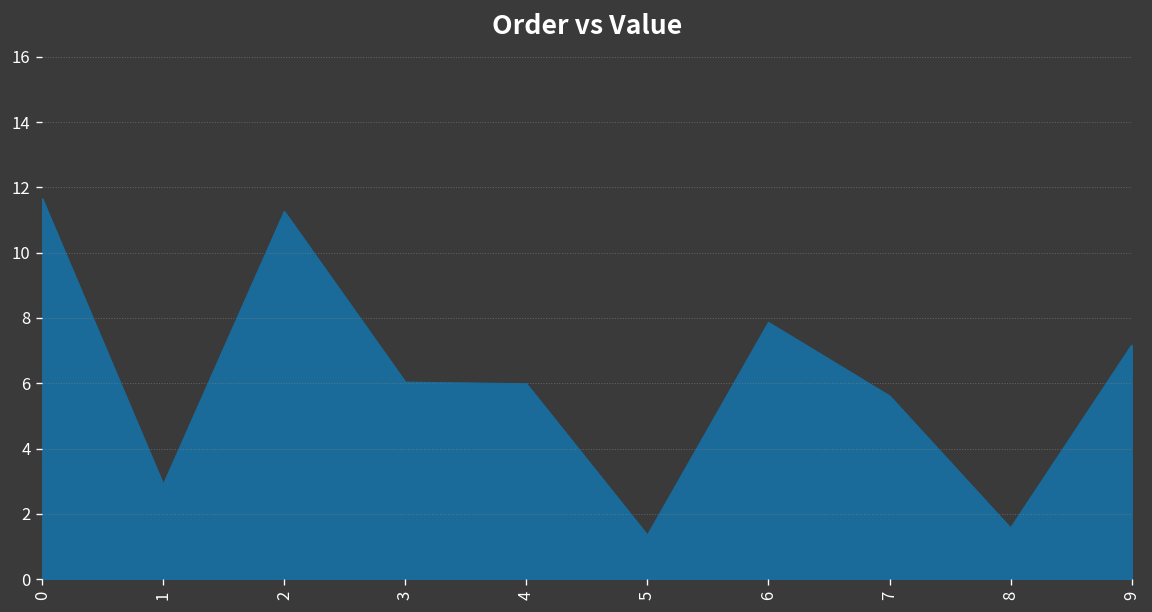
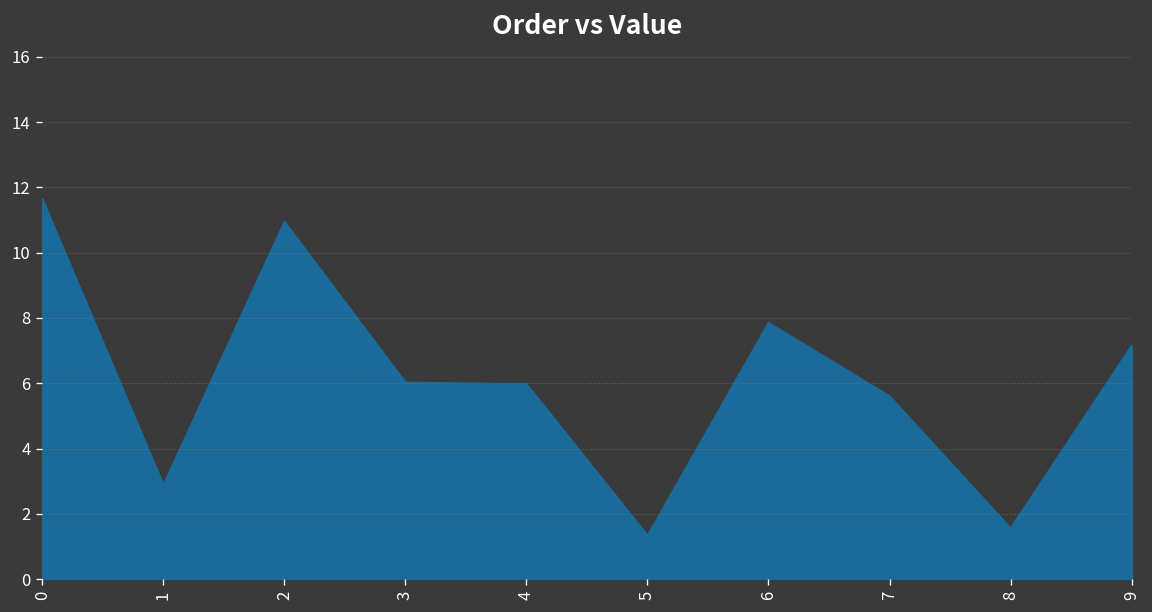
  {
    "0": 11.7,
    "1": 2.9,
-   "2": 11.3,
+   "2": 11.0,
    "3": 6.0,
    "4": 6.0,
    "5": 1.3,
    "6": 7.9,
    "7": 5.6,
    "8": 1.6,
    "9": 7.2
  }
